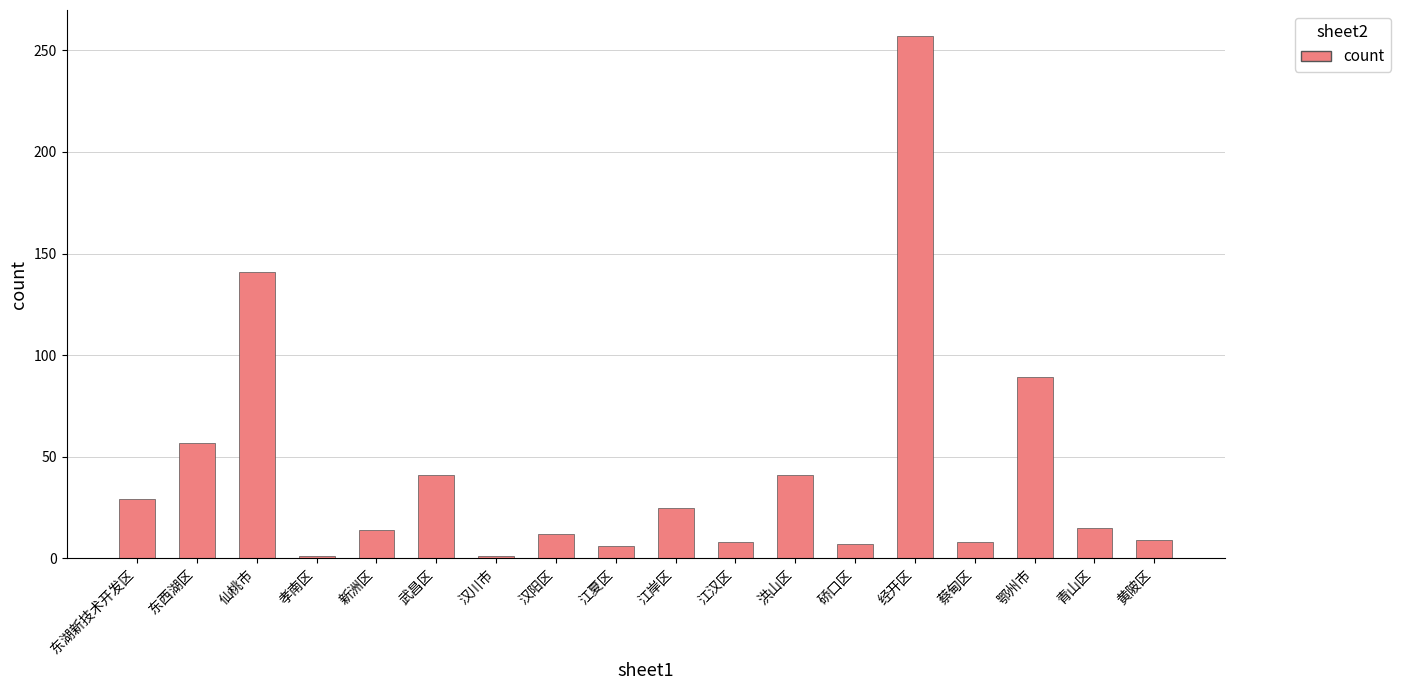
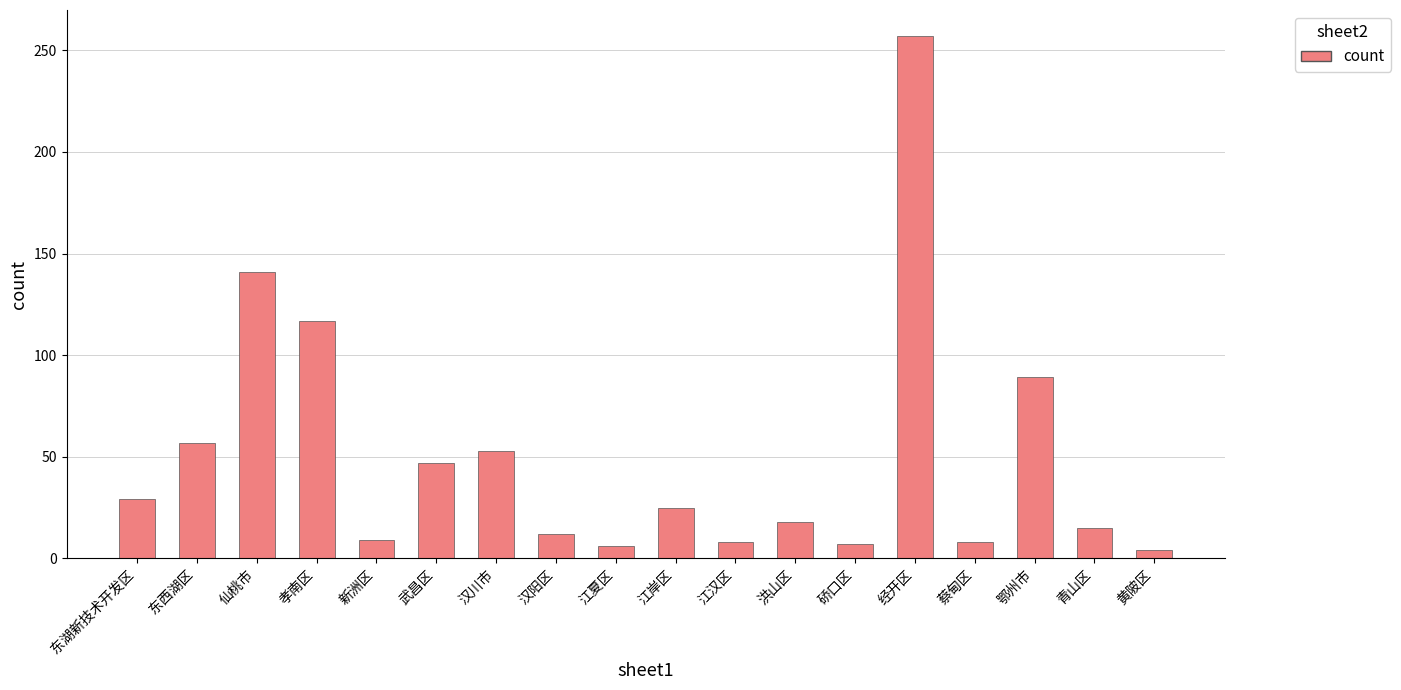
  {
    "东湖新技术开发区": 29,
    "东西湖区": 57,
    "仙桃市": 141,
-   "孝南区": 1,
-   "新洲区": 14,
-   "武昌区": 41,
-   "汉川市": 1,
+   "孝南区": 117,
+   "新洲区": 9,
+   "武昌区": 47,
+   "汉川市": 53,
    "汉阳区": 12,
    "江夏区": 6,
    "江岸区": 25,
    "江汉区": 8,
-   "洪山区": 41,
+   "洪山区": 18,
    "硚口区": 7,
    "经开区": 257,
    "蔡甸区": 8,
    "鄂州市": 89,
    "青山区": 15,
-   "黄陂区": 9
+   "黄陂区": 4
  }
